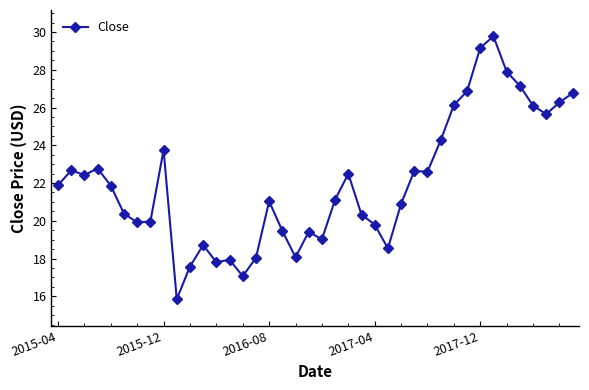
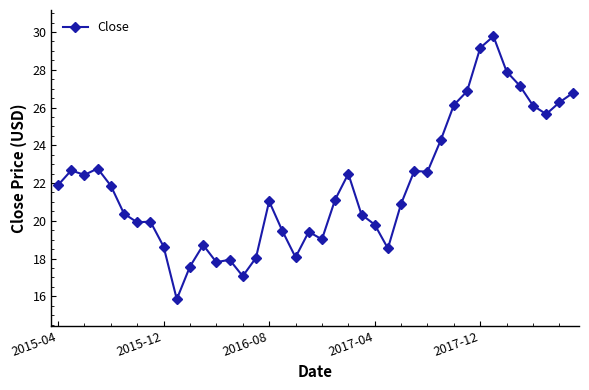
  {
    "2015-04": 21.9,
-   "2015-12": 23.8,
+   "2015-12": 18.6,
    "2016-08": 21.0,
    "2017-04": 19.8,
    "2017-12": 29.2
  }
